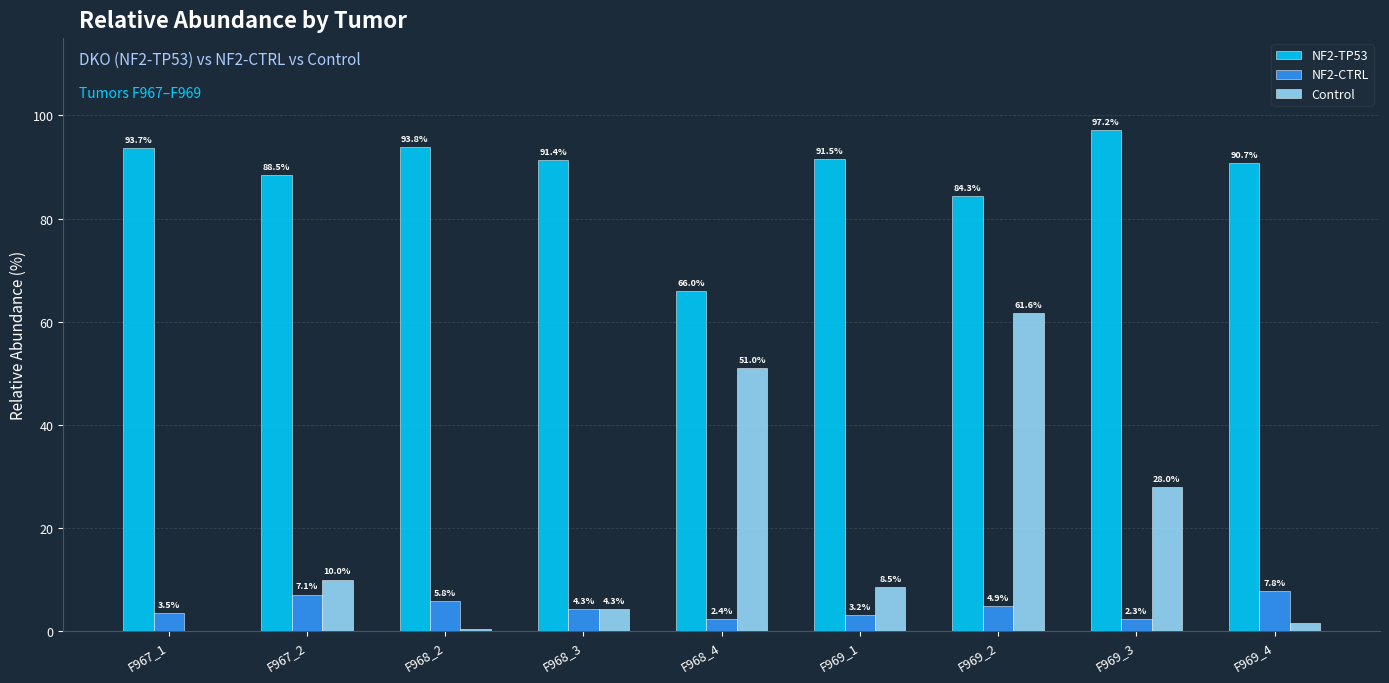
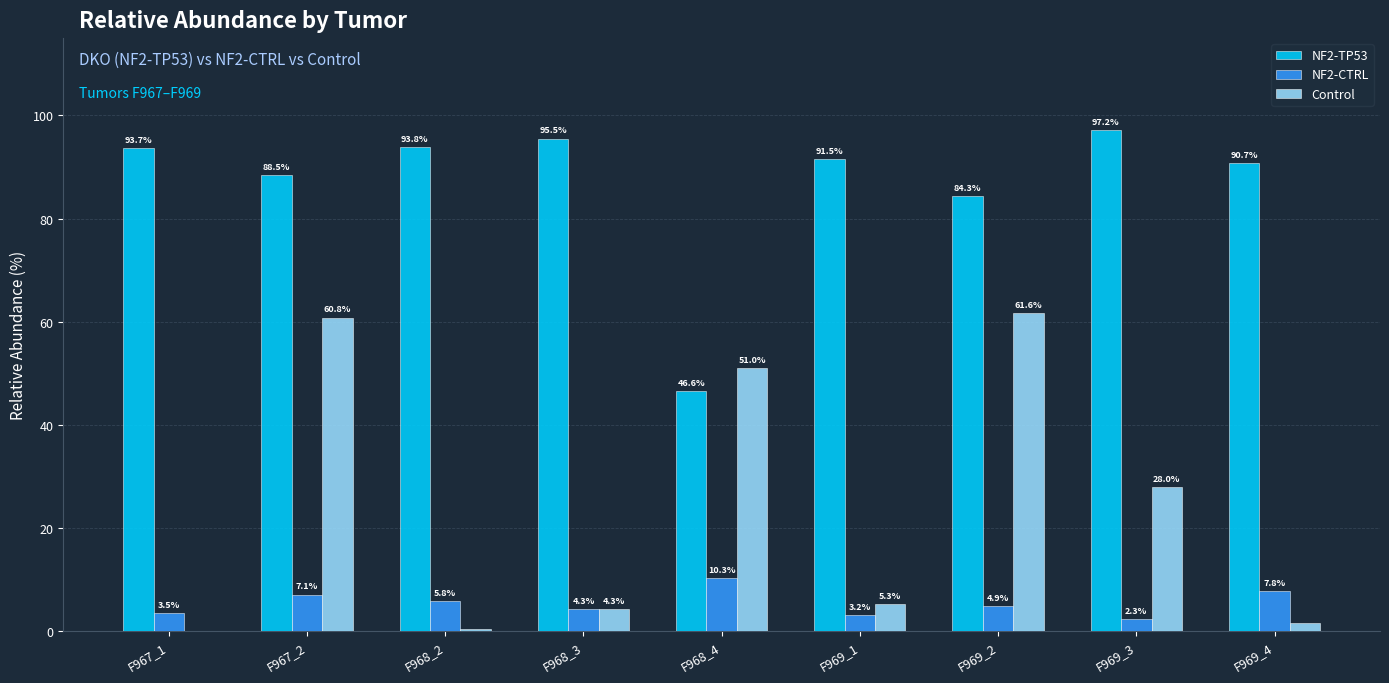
  {
    "NF2-TP53": {
      "F967_1": "93.7%",
      "F967_2": "88.5%",
      "F968_2": "93.8%",
-     "F968_3": "91.4%",
-     "F968_4": "66.0%",
+     "F968_3": "95.5%",
+     "F968_4": "46.6%",
      "F969_1": "91.5%",
      "F969_2": "84.3%",
      "F969_3": "97.2%",
      "F969_4": "90.7%"
    },
    "NF2-CTRL": {
      "F967_1": "3.5%",
      "F967_2": "7.1%",
      "F968_2": "5.8%",
      "F968_3": "4.3%",
-     "F968_4": "2.4%",
+     "F968_4": "10.3%",
      "F969_1": "3.2%",
      "F969_2": "4.9%",
      "F969_3": "2.3%",
      "F969_4": "7.8%"
    },
    "Control": {
-     "F967_2": "10.0%",
+     "F967_2": "60.8%",
      "F968_3": "4.3%",
      "F968_4": "51.0%",
-     "F969_1": "8.5%",
+     "F969_1": "5.3%",
      "F969_2": "61.6%",
      "F969_3": "28.0%"
    }
  }
